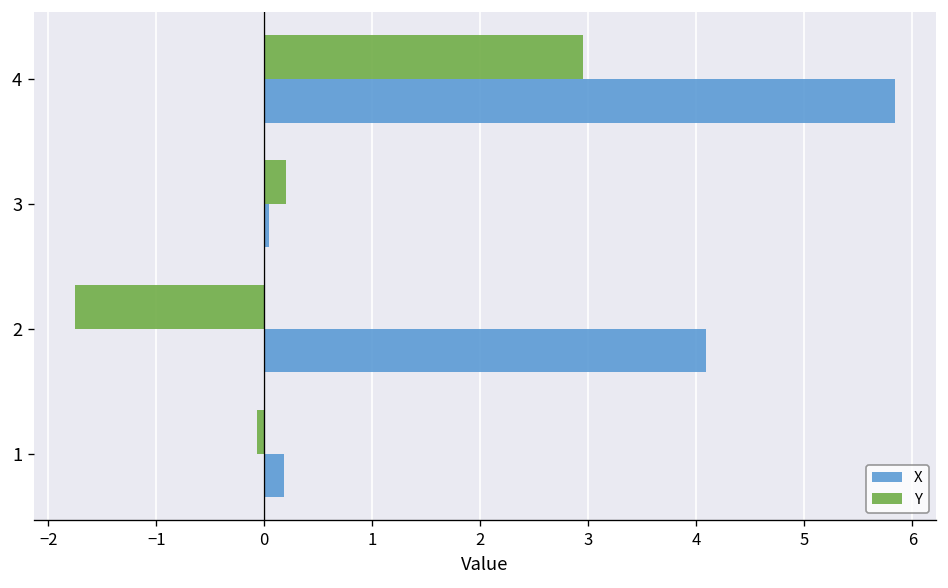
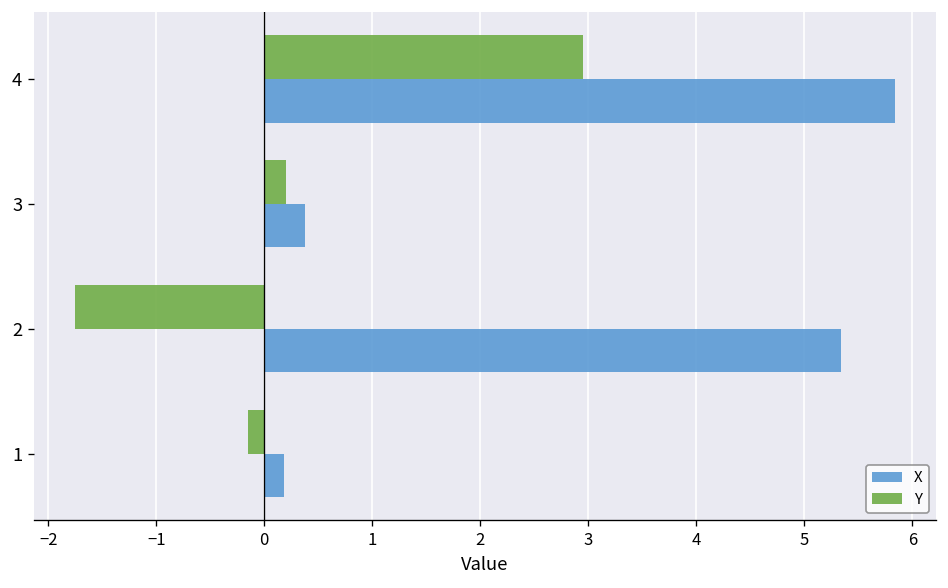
  {
    "X": {
      "4": 5.8,
-     "3": 0.0,
-     "2": 4.1,
+     "3": 0.4,
+     "2": 5.3,
      "1": 0.2
    },
    "Y": {
      "4": 3.0,
      "3": 0.2,
      "2": -1.8,
-     "1": -0.1
+     "1": -0.2
    }
  }
